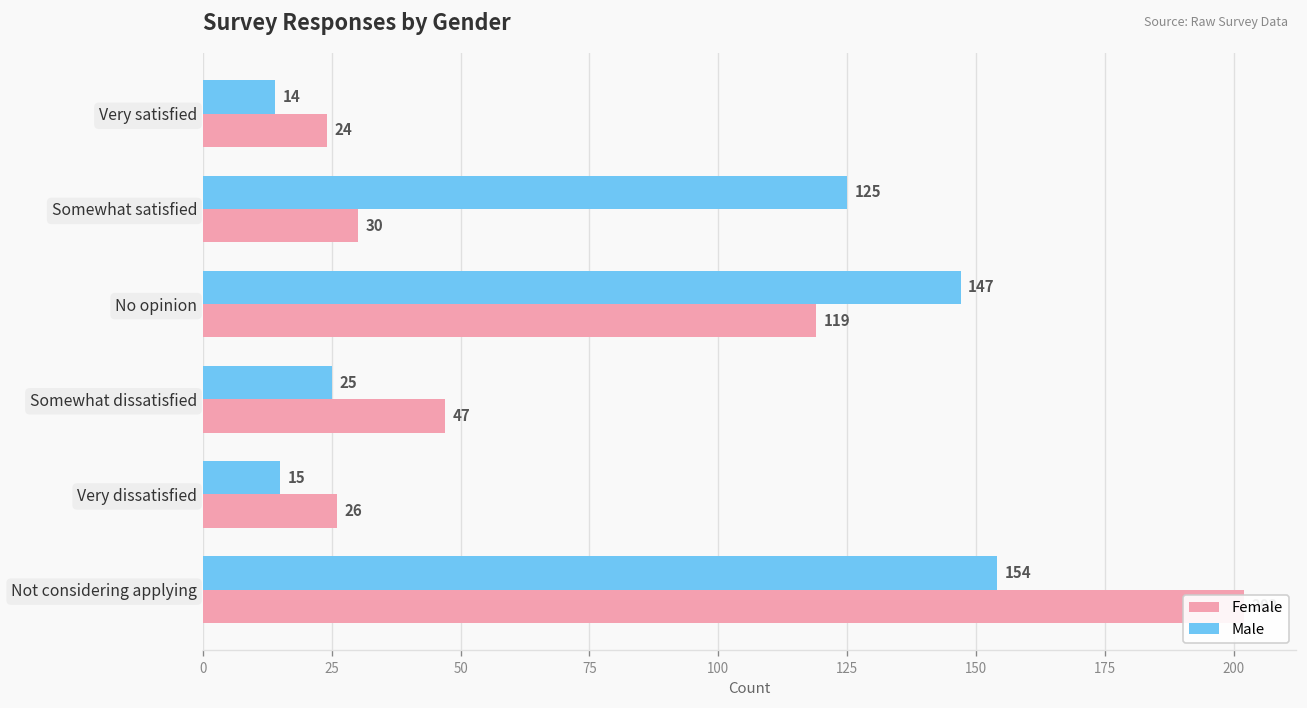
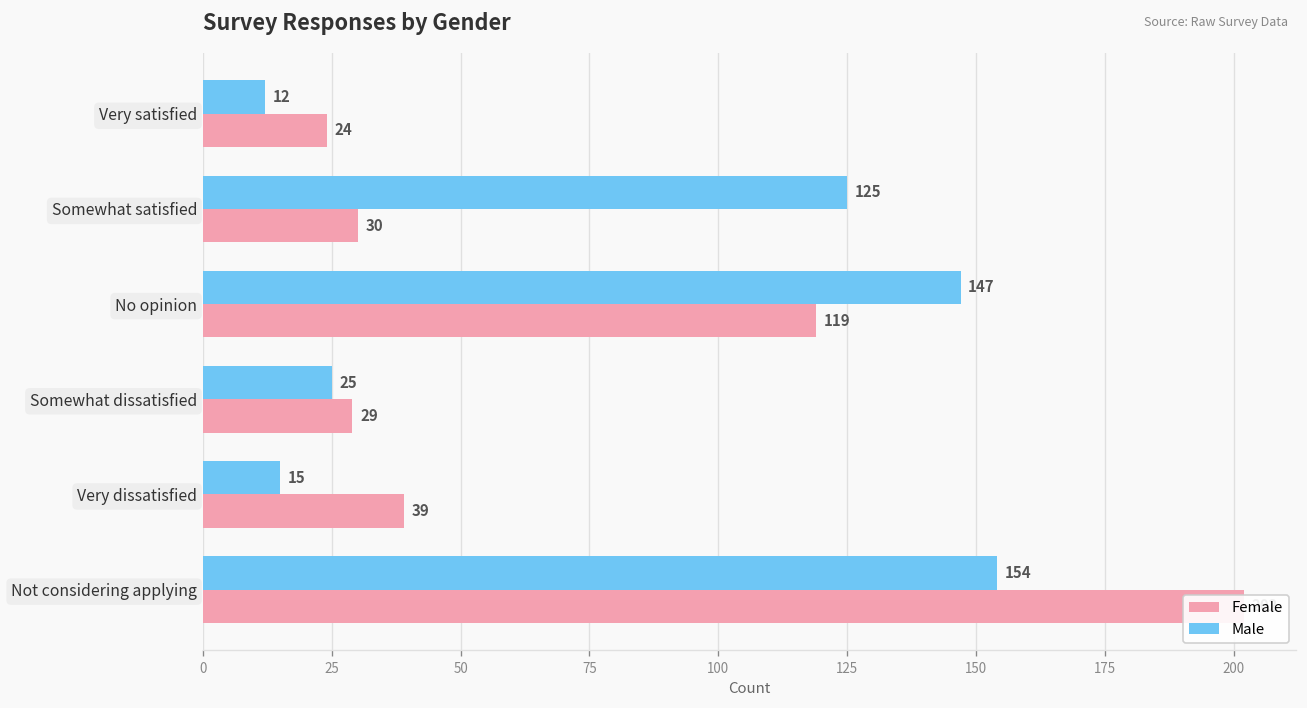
  {
    "Female": {
      "Very satisfied": 24,
      "Somewhat satisfied": 30,
      "No opinion": 119,
-     "Somewhat dissatisfied": 47,
-     "Very dissatisfied": 26
+     "Somewhat dissatisfied": 29,
+     "Very dissatisfied": 39
    },
    "Male": {
-     "Very satisfied": 14,
+     "Very satisfied": 12,
      "Somewhat satisfied": 125,
      "No opinion": 147,
      "Somewhat dissatisfied": 25,
      "Very dissatisfied": 15,
      "Not considering applying": 154
    }
  }
